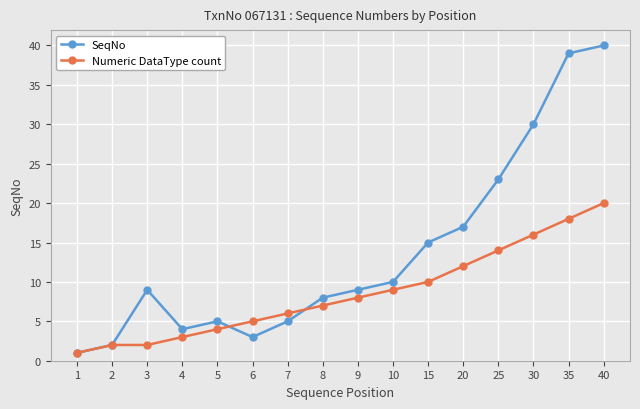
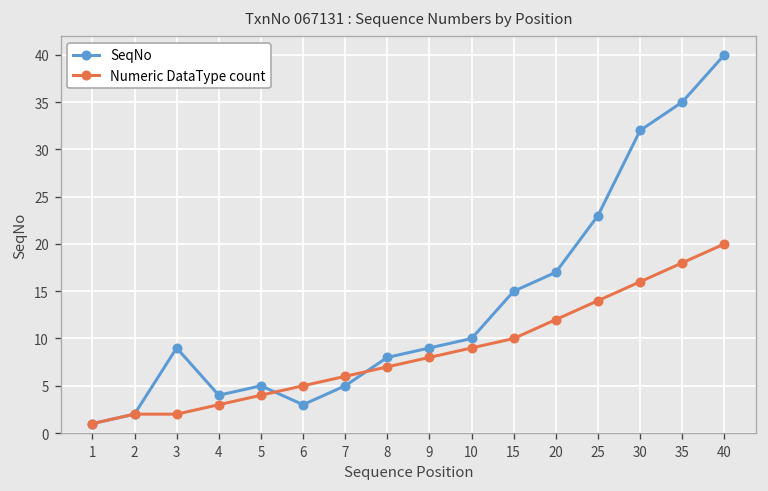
  {
    "SeqNo": {
      "3": 9,
      "4": 4,
      "5": 5,
      "6": 3,
      "7": 5,
      "8": 8,
      "9": 9,
      "10": 10,
      "15": 15,
      "20": 17,
      "25": 23,
-     "30": 30,
-     "35": 39,
+     "30": 32,
+     "35": 35,
      "40": 40
    },
    "Numeric DataType count": {
      "3": 2,
      "4": 3,
      "5": 4,
      "6": 5,
      "7": 6,
      "8": 7,
      "9": 8,
      "10": 9,
      "15": 10,
      "20": 12,
      "25": 14,
      "30": 16,
      "35": 18,
      "40": 20
    }
  }
